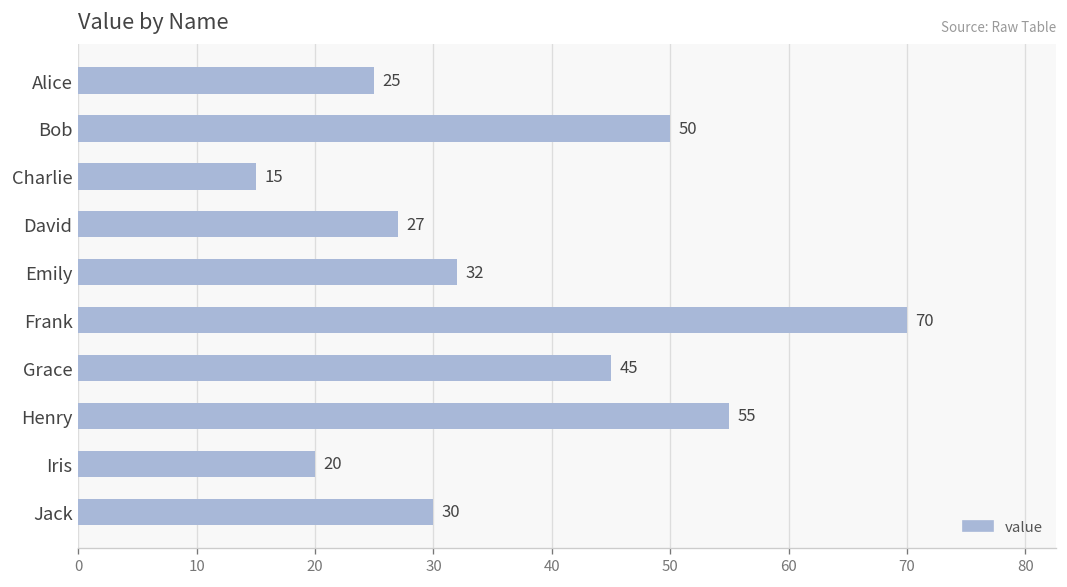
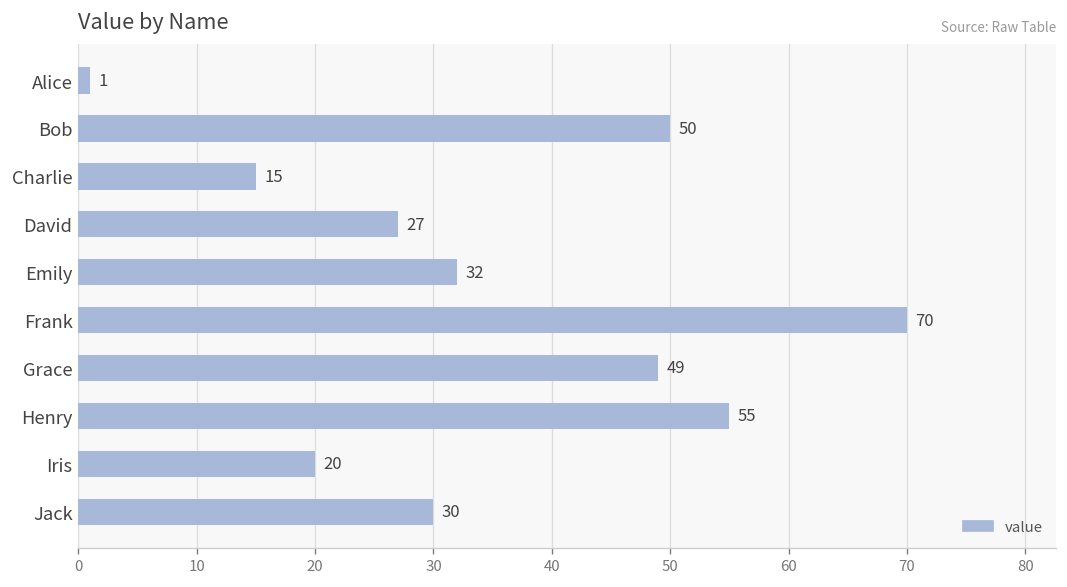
  {
-   "Alice": 25,
+   "Alice": 1,
    "Bob": 50,
    "Charlie": 15,
    "David": 27,
    "Emily": 32,
    "Frank": 70,
-   "Grace": 45,
+   "Grace": 49,
    "Henry": 55,
    "Iris": 20,
    "Jack": 30
  }
